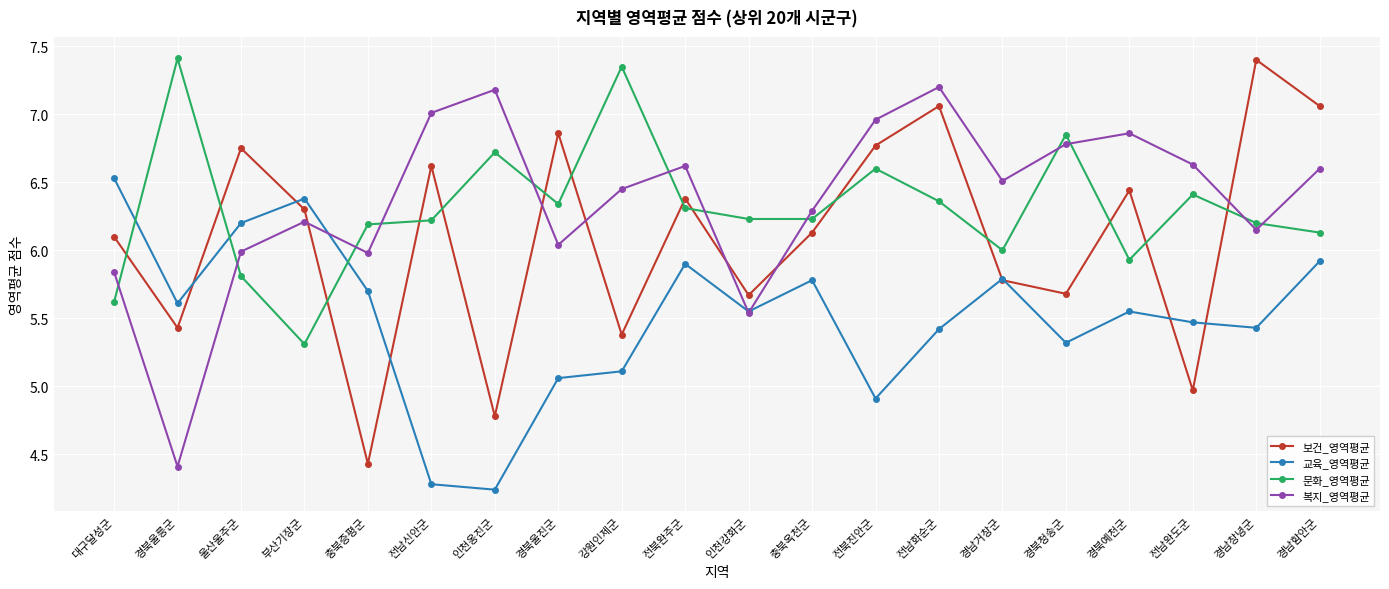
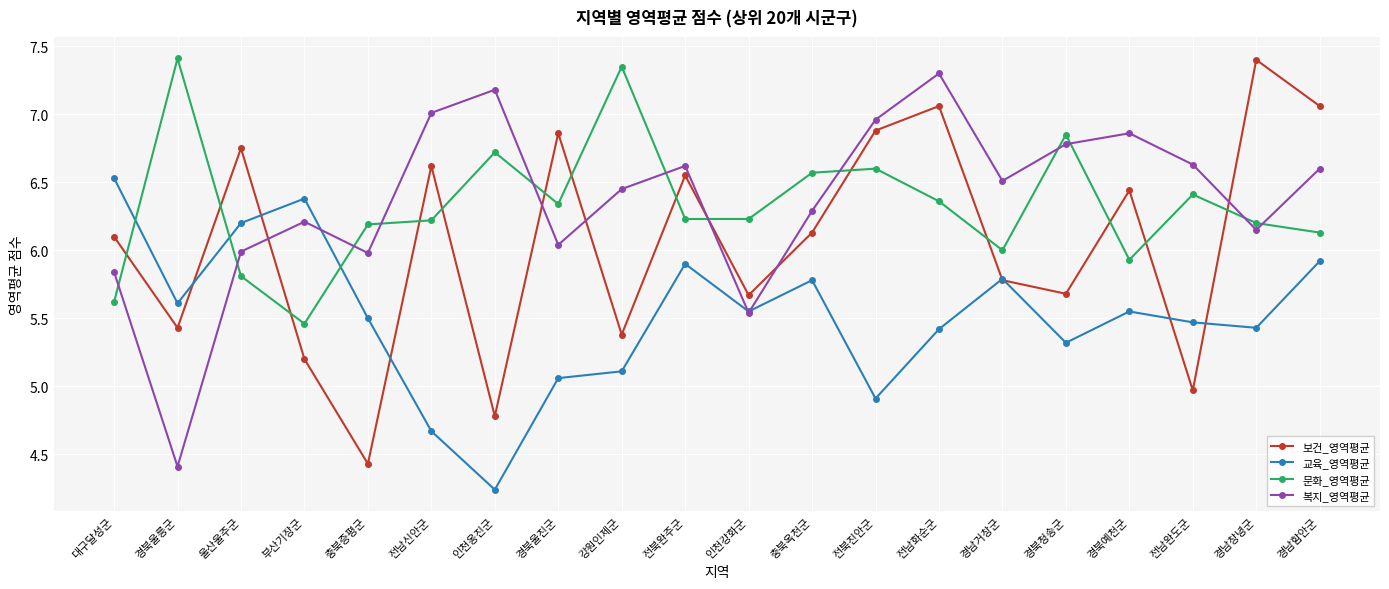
  {
    "보건_영역평균": {
      "대구달성군": 6.10,
      "경북울릉군": 5.43,
      "울산울주군": 6.75,
-     "부산기장군": 6.3,
+     "부산기장군": 5.2,
      "충북증평군": 4.43,
      "전남신안군": 6.62,
      "인천옹진군": 4.78,
      "경북울진군": 6.86,
      "강원인제군": 5.38,
-     "전북완주군": 6.38,
+     "전북완주군": 6.55,
      "인천강화군": 5.67,
      "충북옥천군": 6.13,
-     "전북진안군": 6.77,
+     "전북진안군": 6.88,
      "전남화순군": 7.06,
      "경북청송군": 5.68,
      "경북예천군": 6.44,
      "전남완도군": 4.97,
      "경남창녕군": 7.40,
      "경남함안군": 7.06
    },
    "교육_영역평균": {
      "대구달성군": 6.53,
      "경북울릉군": 5.61,
      "울산울주군": 6.20,
      "부산기장군": 6.38,
-     "충북증평군": 5.7,
-     "전남신안군": 4.28,
+     "충북증평군": 5.5,
+     "전남신안군": 4.67,
      "인천옹진군": 4.24,
      "경북울진군": 5.06,
      "강원인제군": 5.11,
      "전북완주군": 5.90,
      "충북옥천군": 5.78,
      "전북진안군": 4.91,
      "전남화순군": 5.42,
      "경북청송군": 5.32,
      "경북예천군": 5.55,
      "전남완도군": 5.47,
      "경남창녕군": 5.43,
      "경남함안군": 5.92
    },
    "문화_영역평균": {
      "대구달성군": 5.62,
      "경북울릉군": 7.41,
      "울산울주군": 5.81,
-     "부산기장군": 5.31,
+     "부산기장군": 5.46,
      "충북증평군": 6.19,
      "전남신안군": 6.22,
      "인천옹진군": 6.72,
      "경북울진군": 6.34,
      "강원인제군": 7.35,
-     "전북완주군": 6.31,
+     "전북완주군": 6.23,
      "인천강화군": 6.23,
-     "충북옥천군": 6.23,
+     "충북옥천군": 6.57,
      "전북진안군": 6.60,
      "전남화순군": 6.36,
      "경남거창군": 6.00,
      "경북청송군": 6.85,
      "경북예천군": 5.93,
      "전남완도군": 6.41,
      "경남창녕군": 6.20,
      "경남함안군": 6.13
    },
    "복지_영역평균": {
      "대구달성군": 5.84,
      "경북울릉군": 4.4,
      "울산울주군": 6.0,
      "부산기장군": 6.2,
      "충북증평군": 5.98,
      "전남신안군": 7.0,
      "인천옹진군": 7.18,
      "경북울진군": 6.04,
      "강원인제군": 6.45,
      "전북완주군": 6.62,
      "충북옥천군": 6.3,
      "전북진안군": 6.96,
-     "전남화순군": 7.2,
+     "전남화순군": 7.3,
      "경남거창군": 6.5,
      "경북청송군": 6.78,
      "경북예천군": 6.86,
      "전남완도군": 6.63,
      "경남창녕군": 6.15,
      "경남함안군": 6.6
    }
  }
